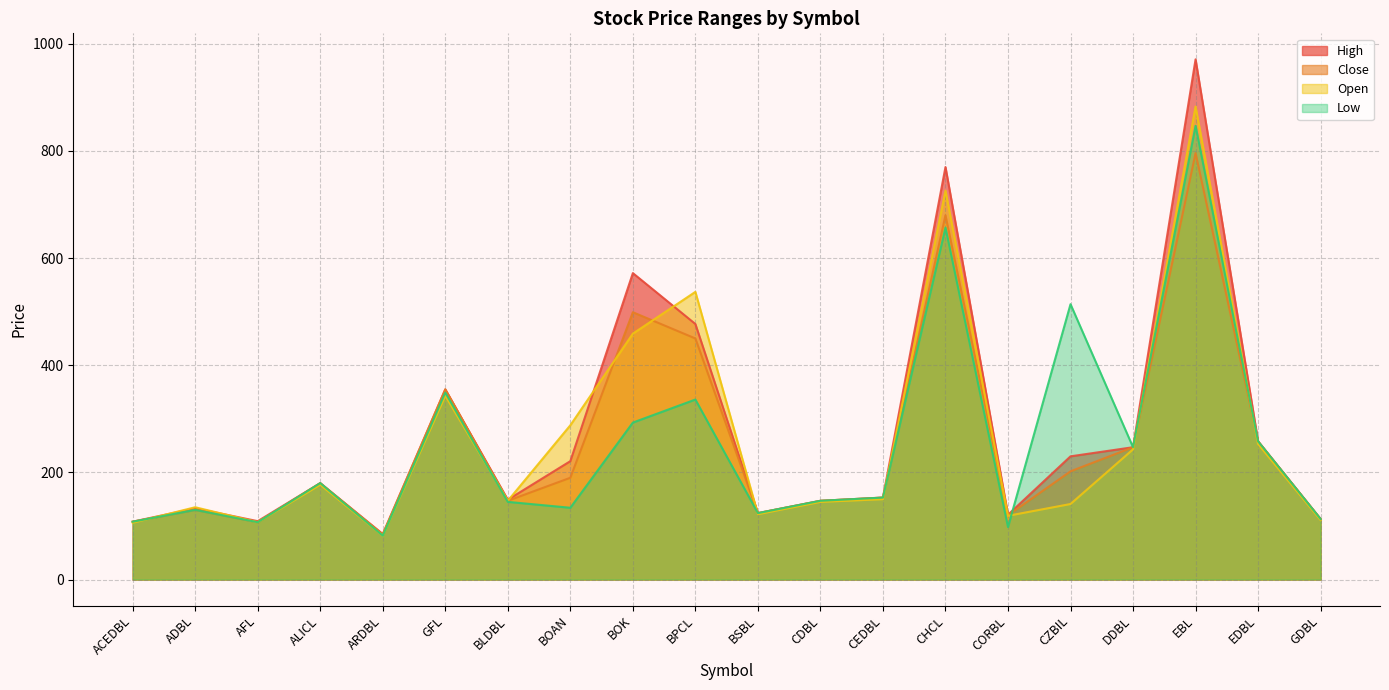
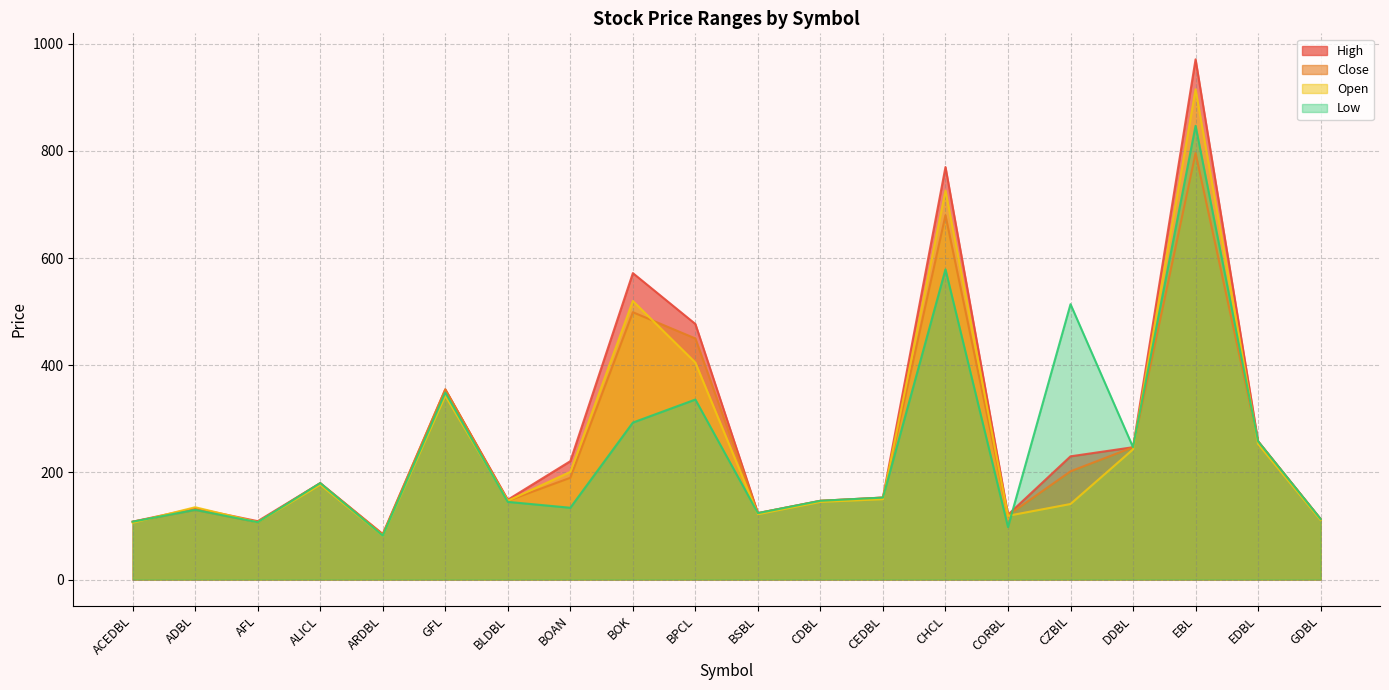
  {
    "Open": {
      "GFL": 340,
-     "BOAN": 290,
-     "BOK": 460,
-     "BPCL": 540,
+     "BOAN": 200,
+     "BOK": 520,
+     "BPCL": 410,
      "CHCL": 730,
      "CZBIL": 140,
-     "EBL": 880,
+     "EBL": 920,
      "EDBL": 250
    },
    "Low": {
      "GFL": 350,
      "BOAN": 130,
      "BOK": 290,
      "BPCL": 340,
-     "CHCL": 660,
+     "CHCL": 580,
      "CORBL": 100,
      "CZBIL": 510,
      "EBL": 850
    }
  }
